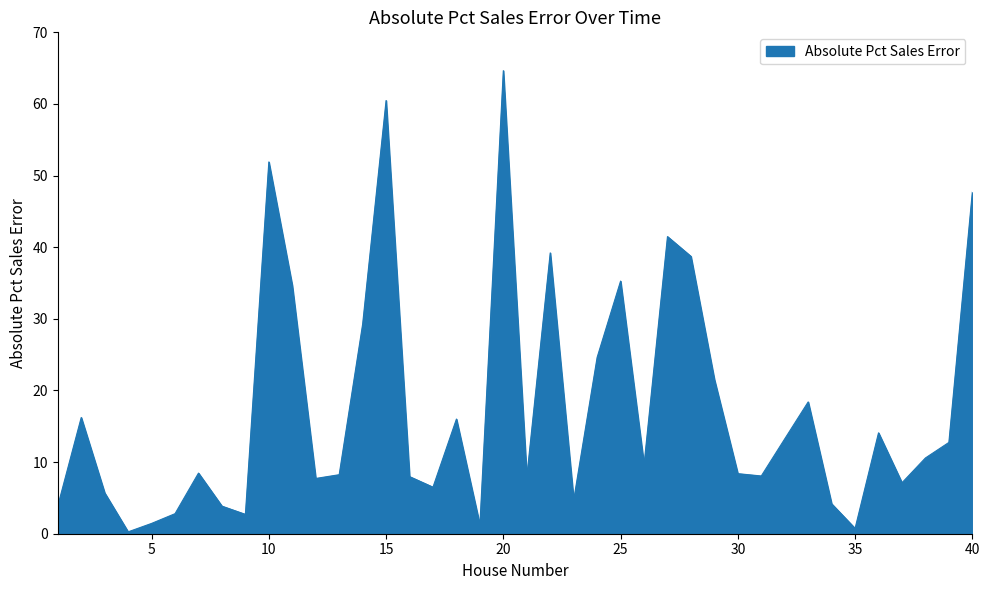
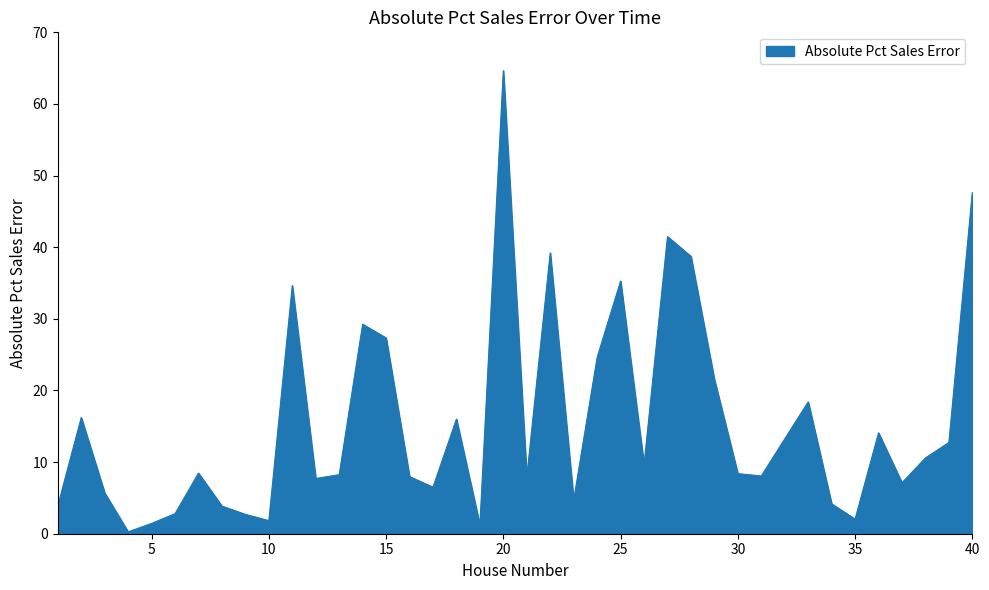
  {
    "5": 1,
-   "10": 52,
-   "15": 60,
+   "10": 2,
+   "15": 27,
    "20": 65,
    "25": 35,
    "30": 8,
-   "35": 1,
+   "35": 2,
    "40": 48
  }
